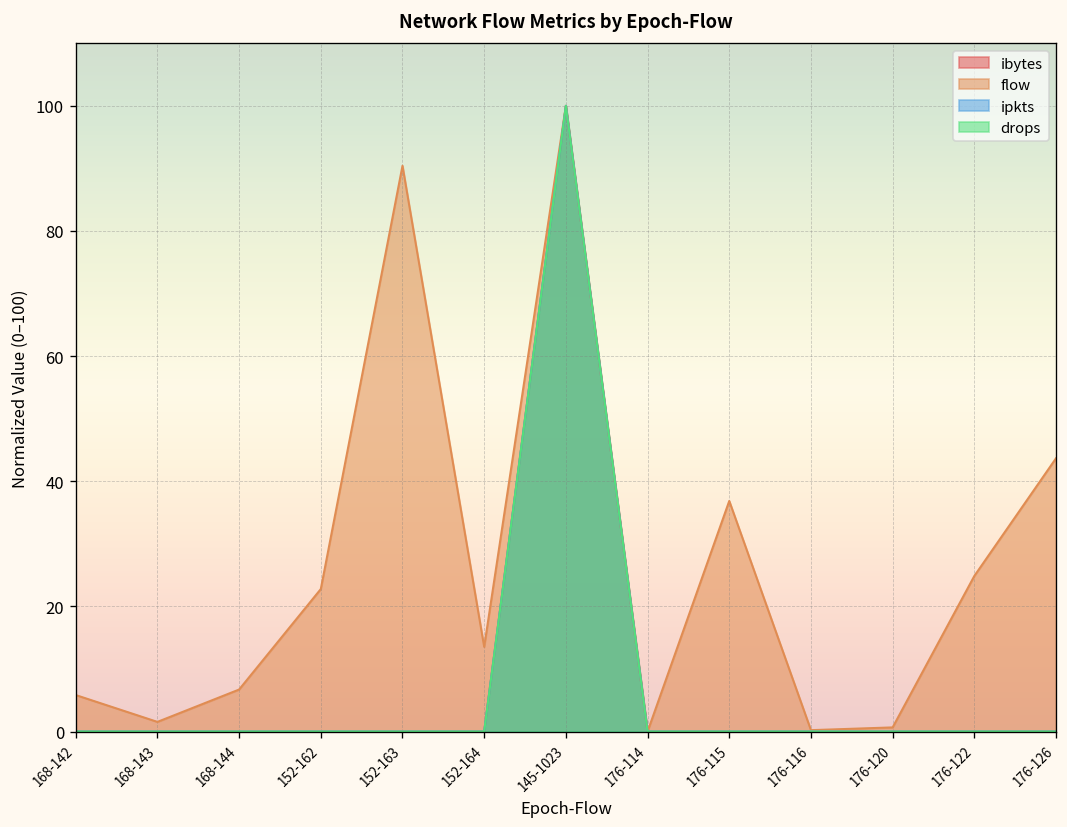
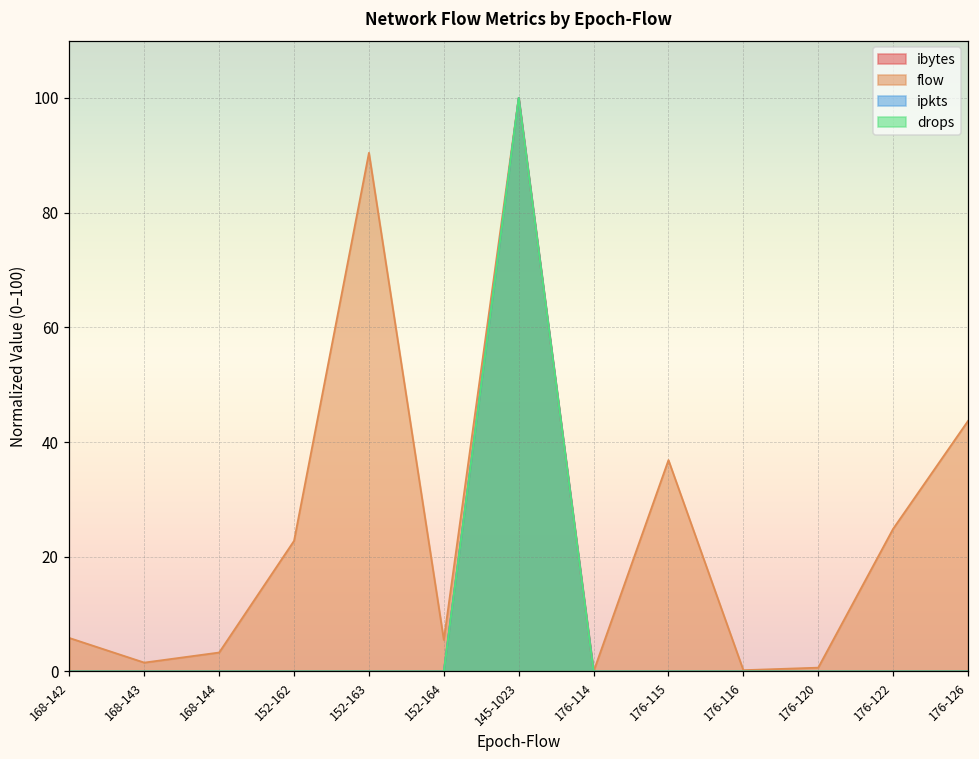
  {
    "drops": {
      "168-142": 0,
      "168-143": 0,
      "168-144": 0,
      "152-162": 0,
      "152-163": 0,
      "152-164": 0,
      "176-115": 0,
      "176-120": 0,
      "176-122": 0,
      "176-126": 0
    },
    "flow": {
      "168-142": 6,
      "168-143": 2,
-     "168-144": 7,
+     "168-144": 3,
      "152-162": 23,
      "152-163": 90,
-     "152-164": 14,
+     "152-164": 6,
      "176-115": 37,
      "176-120": 1,
      "176-122": 25,
      "176-126": 44
    }
  }
